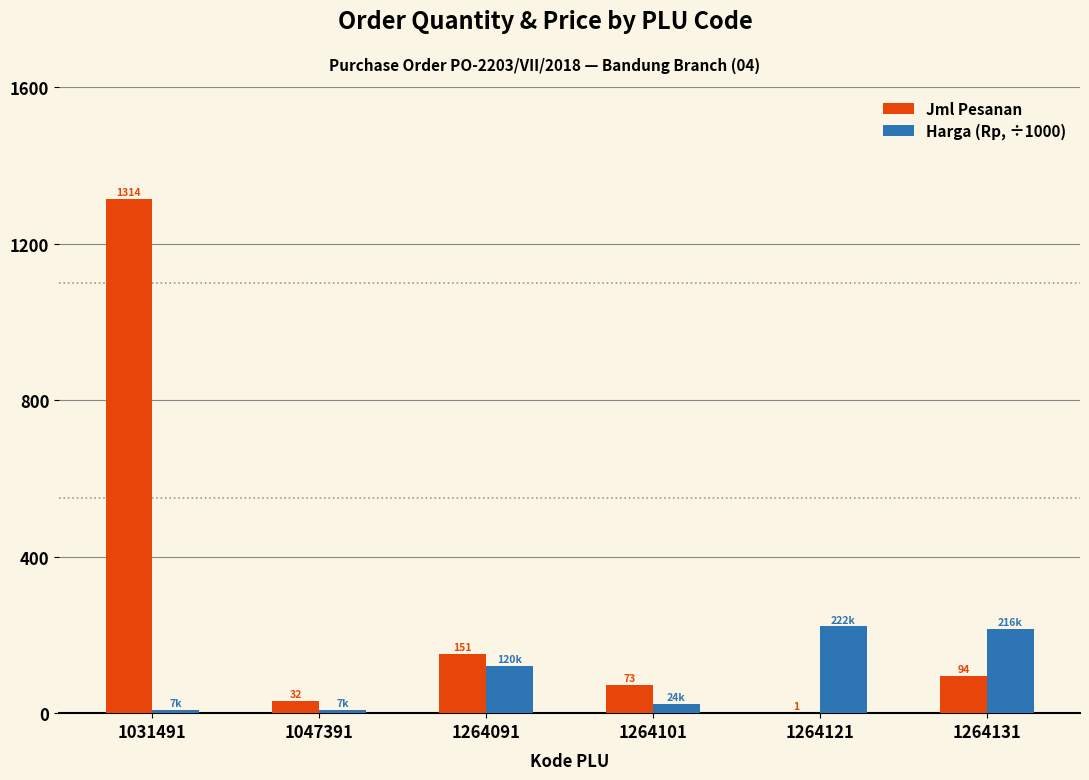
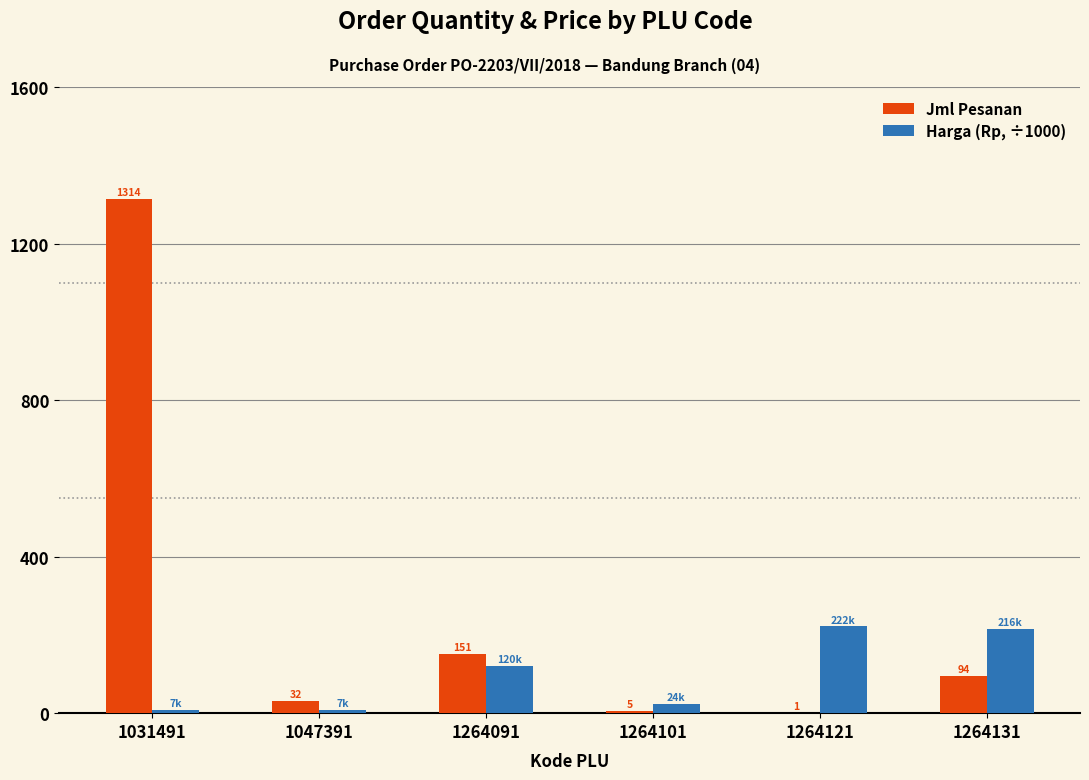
  {
    "Jml Pesanan": {
      "1031491": "1314",
      "1047391": "32",
      "1264091": "151",
-     "1264101": "73",
+     "1264101": "5",
      "1264121": "1",
      "1264131": "94"
    },
    "Harga (Rp, ÷1000)": {
      "1031491": "7k",
      "1047391": "7k",
      "1264091": "120k",
      "1264101": "24k",
      "1264121": "222k",
      "1264131": "216k"
    }
  }
